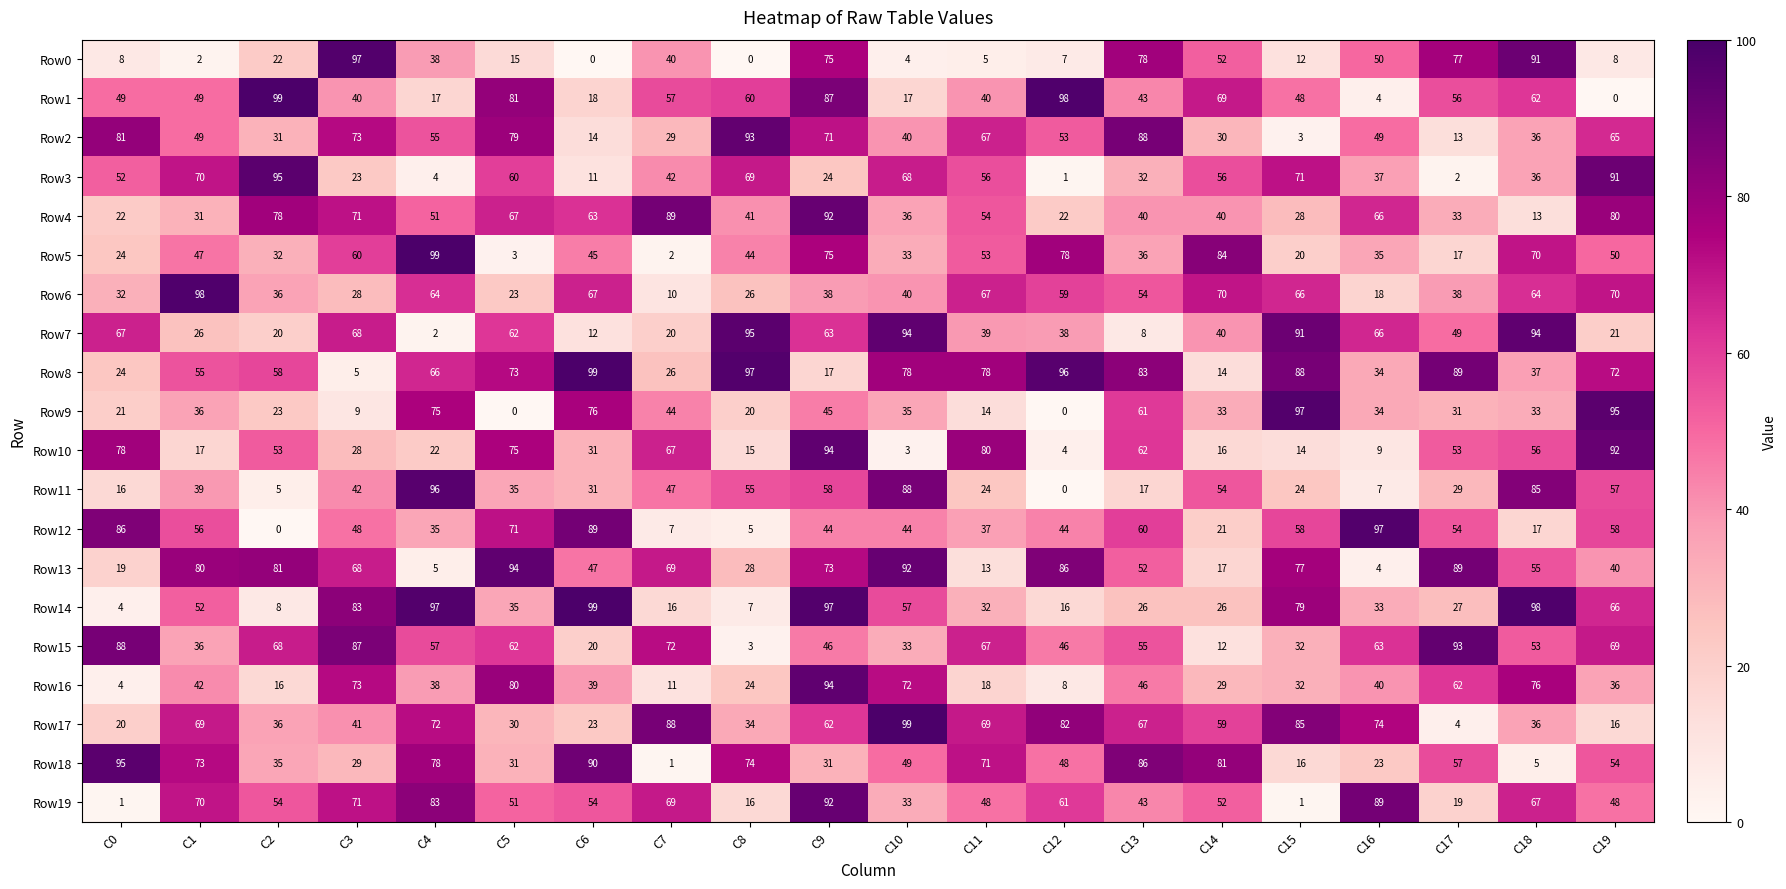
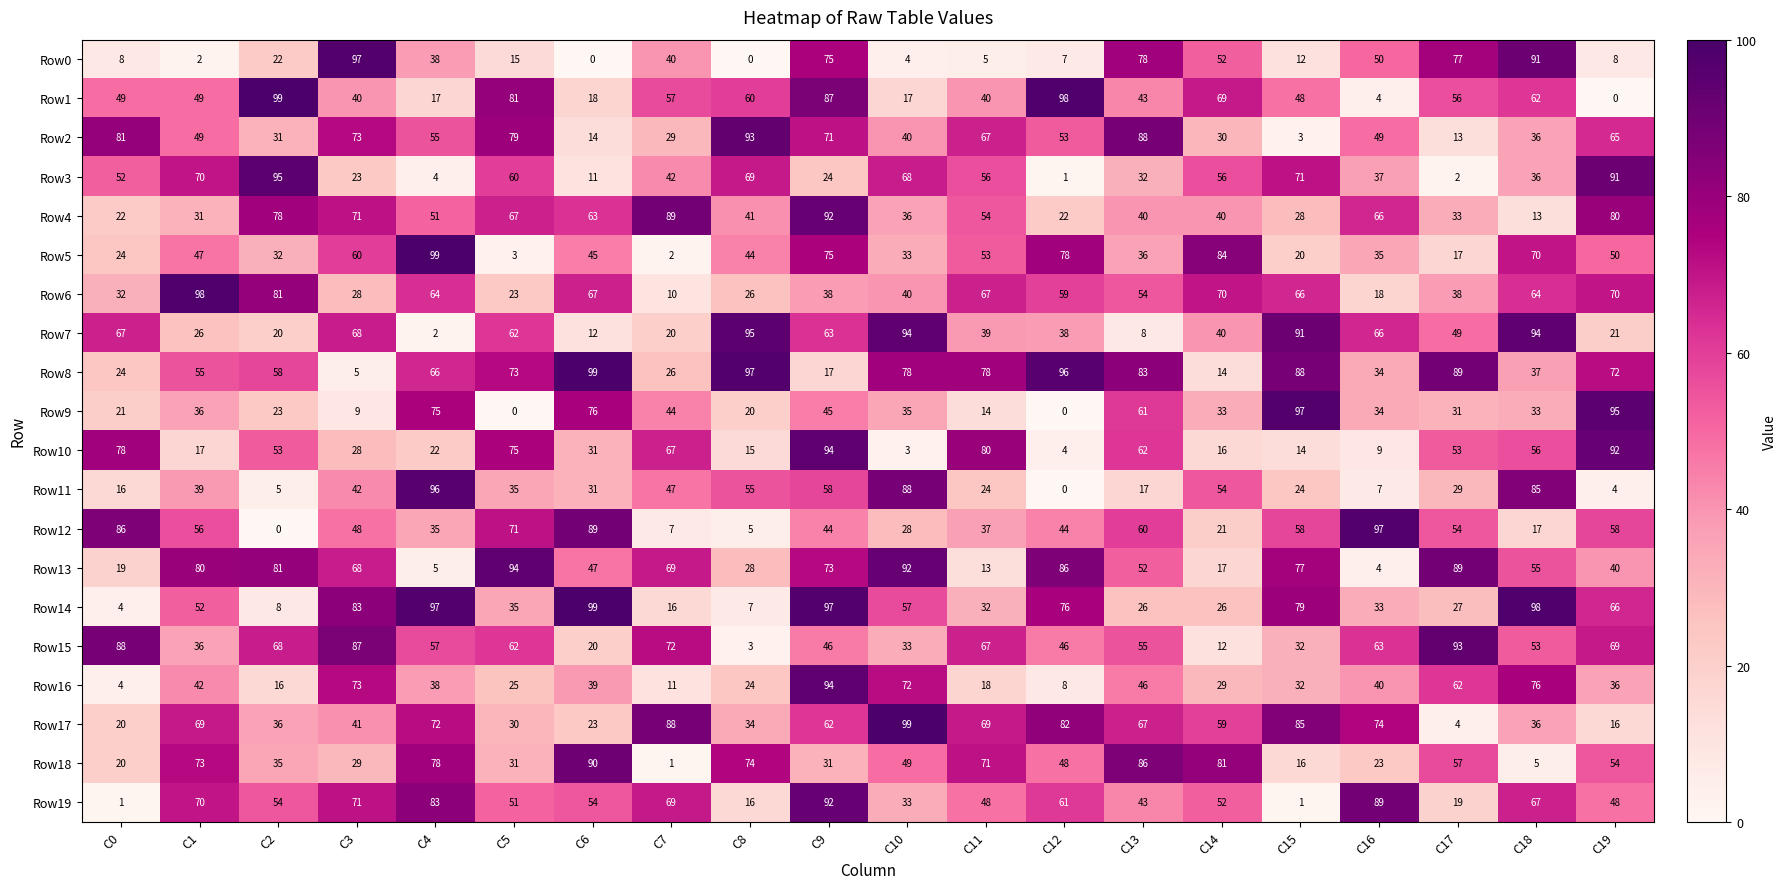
  {
    "Row6": {
      "C0": 32,
      "C1": 98,
-     "C2": 36,
+     "C2": 81,
      "C3": 28,
      "C4": 64,
      "C5": 23,
      "C6": 67,
      "C7": 10,
      "C8": 26,
      "C9": 38,
      "C10": 40,
      "C11": 67,
      "C12": 59,
      "C13": 54,
      "C14": 70,
      "C15": 66,
      "C16": 18,
      "C17": 38,
      "C18": 64,
      "C19": 70
    },
    "Row11": {
      "C0": 16,
      "C1": 39,
      "C2": 5,
      "C3": 42,
      "C4": 96,
      "C5": 35,
      "C6": 31,
      "C7": 47,
      "C8": 55,
      "C9": 58,
      "C10": 88,
      "C11": 24,
      "C12": 0,
      "C13": 17,
      "C14": 54,
      "C15": 24,
      "C16": 7,
      "C17": 29,
      "C18": 85,
-     "C19": 57
+     "C19": 4
    },
    "Row12": {
      "C0": 86,
      "C1": 56,
      "C2": 0,
      "C3": 48,
      "C4": 35,
      "C5": 71,
      "C6": 89,
      "C7": 7,
      "C8": 5,
      "C9": 44,
-     "C10": 44,
+     "C10": 28,
      "C11": 37,
      "C12": 44,
      "C13": 60,
      "C14": 21,
      "C15": 58,
      "C16": 97,
      "C17": 54,
      "C18": 17,
      "C19": 58
    },
    "Row14": {
      "C0": 4,
      "C1": 52,
      "C2": 8,
      "C3": 83,
      "C4": 97,
      "C5": 35,
      "C6": 99,
      "C7": 16,
      "C8": 7,
      "C9": 97,
      "C10": 57,
      "C11": 32,
-     "C12": 16,
+     "C12": 76,
      "C13": 26,
      "C14": 26,
      "C15": 79,
      "C16": 33,
      "C17": 27,
      "C18": 98,
      "C19": 66
    },
    "Row16": {
      "C0": 4,
      "C1": 42,
      "C2": 16,
      "C3": 73,
      "C4": 38,
-     "C5": 80,
+     "C5": 25,
      "C6": 39,
      "C7": 11,
      "C8": 24,
      "C9": 94,
      "C10": 72,
      "C11": 18,
      "C12": 8,
      "C13": 46,
      "C14": 29,
      "C15": 32,
      "C16": 40,
      "C17": 62,
      "C18": 76,
      "C19": 36
    },
    "Row18": {
-     "C0": 95,
+     "C0": 20,
      "C1": 73,
      "C2": 35,
      "C3": 29,
      "C4": 78,
      "C5": 31,
      "C6": 90,
      "C7": 1,
      "C8": 74,
      "C9": 31,
      "C10": 49,
      "C11": 71,
      "C12": 48,
      "C13": 86,
      "C14": 81,
      "C15": 16,
      "C16": 23,
      "C17": 57,
      "C18": 5,
      "C19": 54
    }
  }
